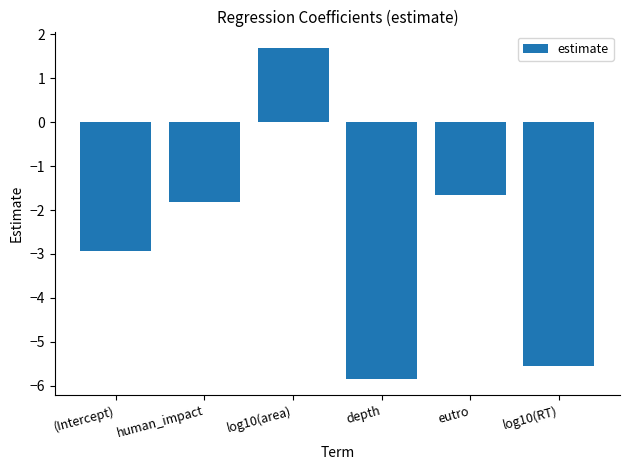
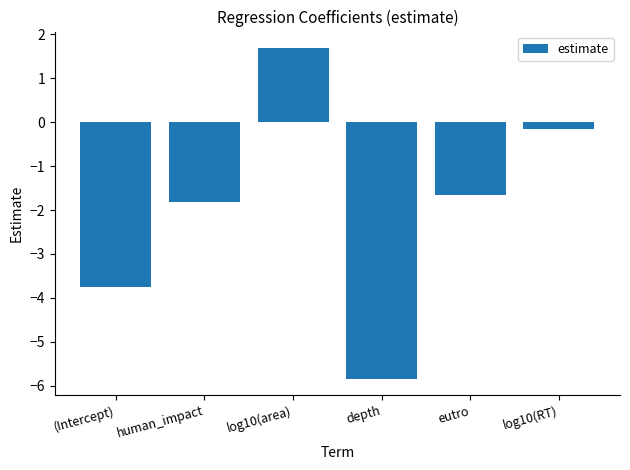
  {
-   "(Intercept)": -2.9,
+   "(Intercept)": -3.7,
    "human_impact": -1.8,
    "log10(area)": 1.7,
    "depth": -5.8,
    "eutro": -1.7,
-   "log10(RT)": -5.6
+   "log10(RT)": -0.2
  }
